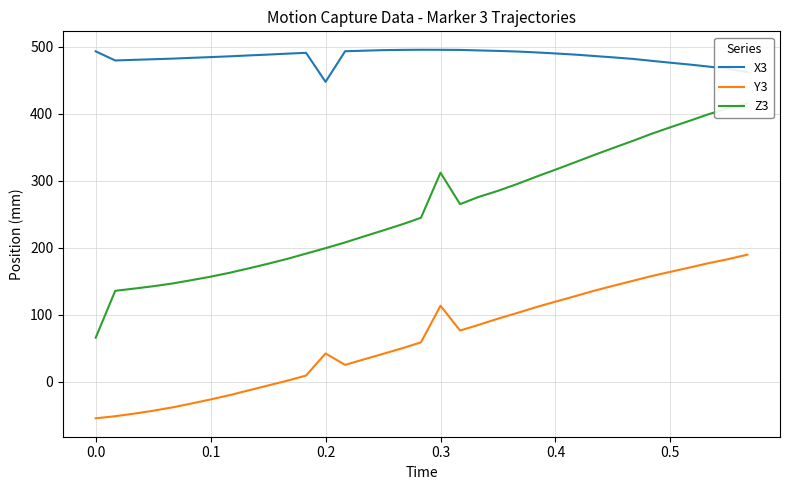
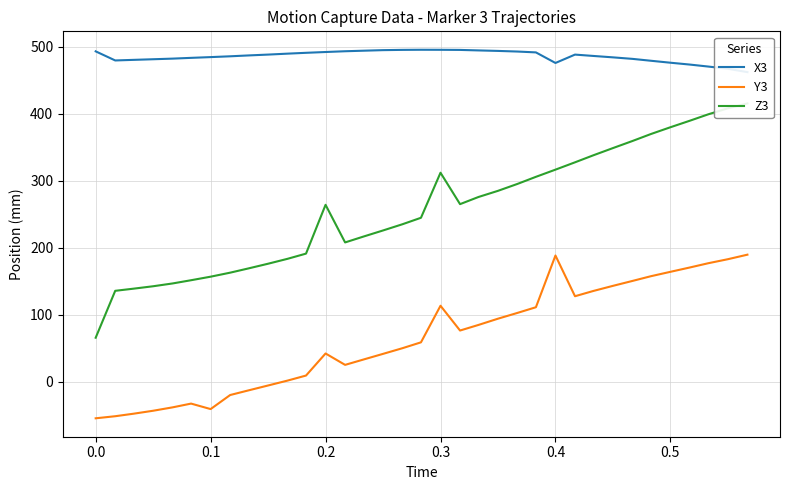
  {
    "X3": {
      "0.0": 490,
      "0.1": 480,
-     "0.2": 450,
+     "0.2": 490,
      "0.3": 500,
-     "0.4": 490,
+     "0.4": 480,
      "0.5": 480
    },
    "Y3": {
      "0.0": -50,
-     "0.1": -30,
+     "0.1": -40,
      "0.2": 40,
      "0.3": 110,
-     "0.4": 120,
+     "0.4": 190,
      "0.5": 160
    },
    "Z3": {
      "0.0": 70,
      "0.1": 160,
-     "0.2": 200,
+     "0.2": 260,
      "0.3": 310,
      "0.4": 320,
      "0.5": 380
    }
  }
